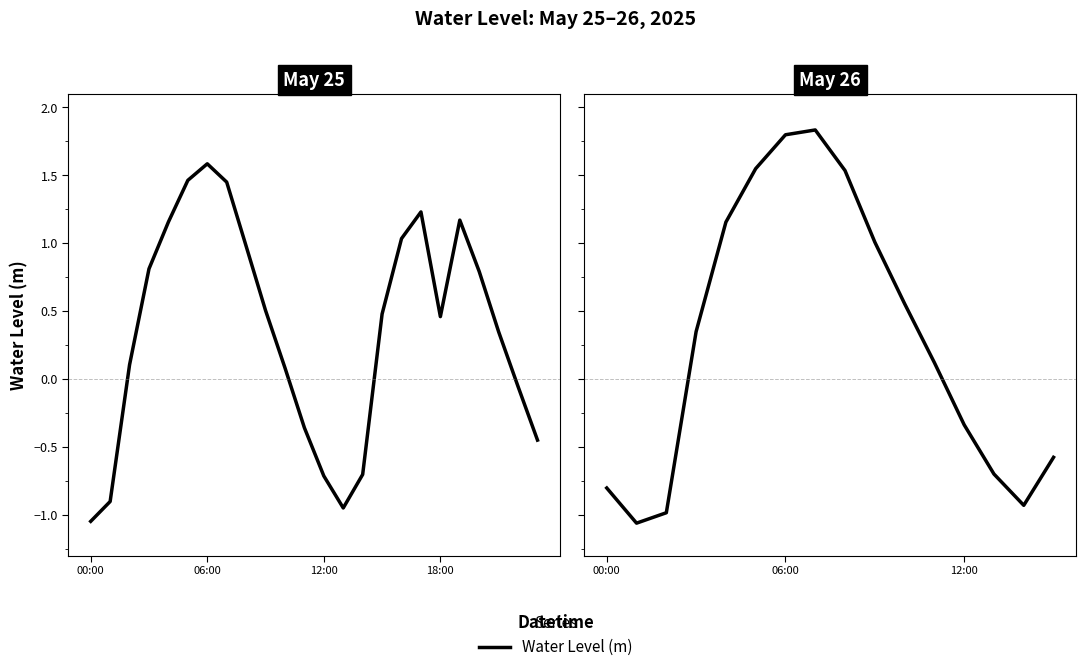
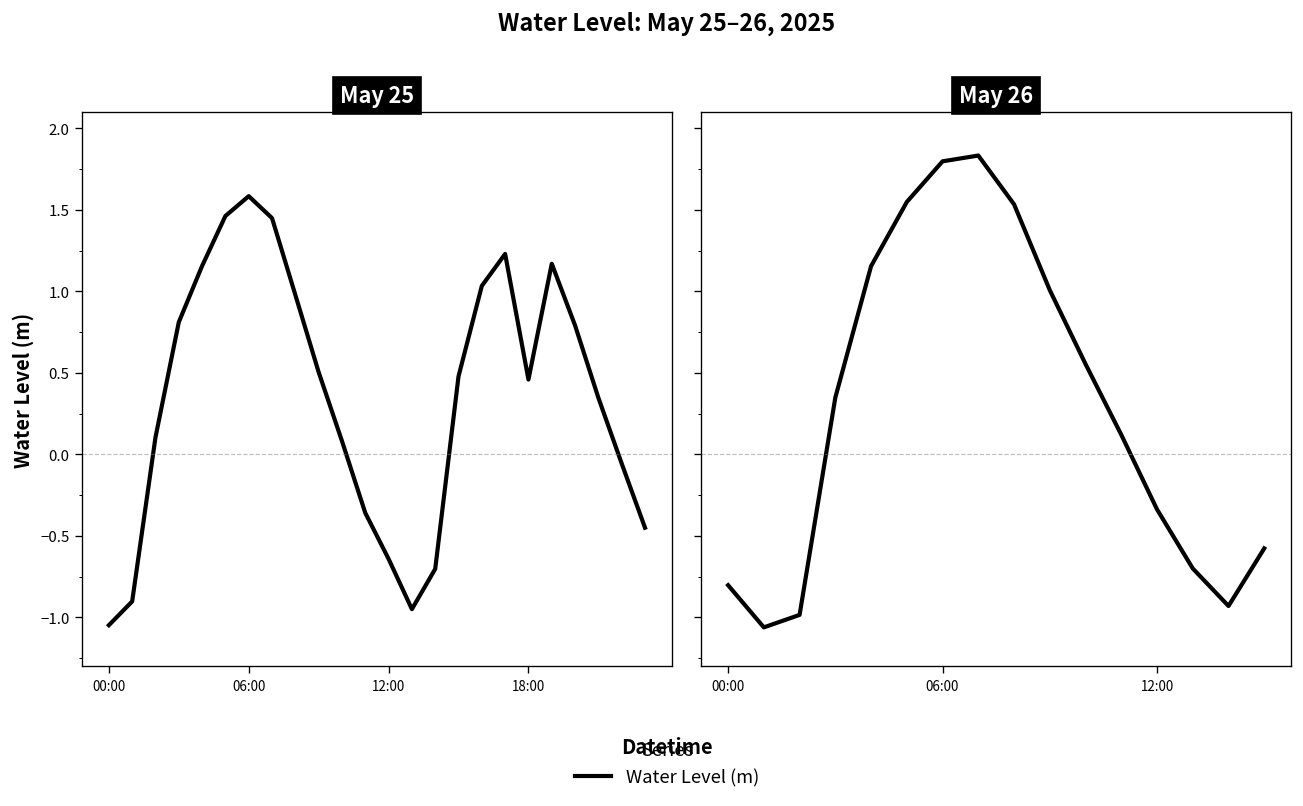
  {
    "May 25": {
      "00:00": -1.05,
      "06:00": 1.58,
-     "12:00": -0.71,
+     "12:00": -0.64,
      "18:00": 0.46
    }
  }
